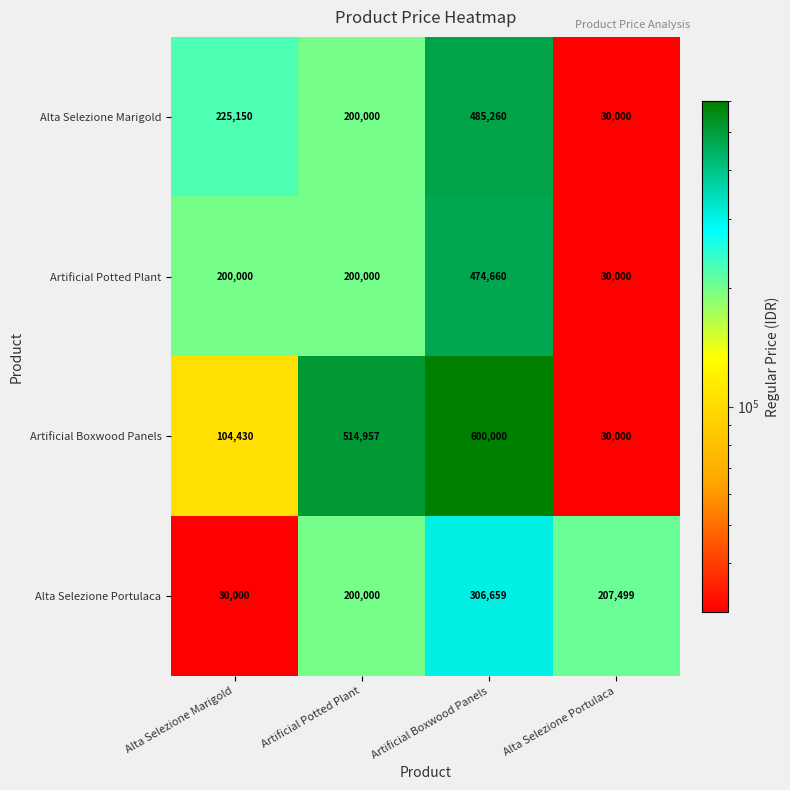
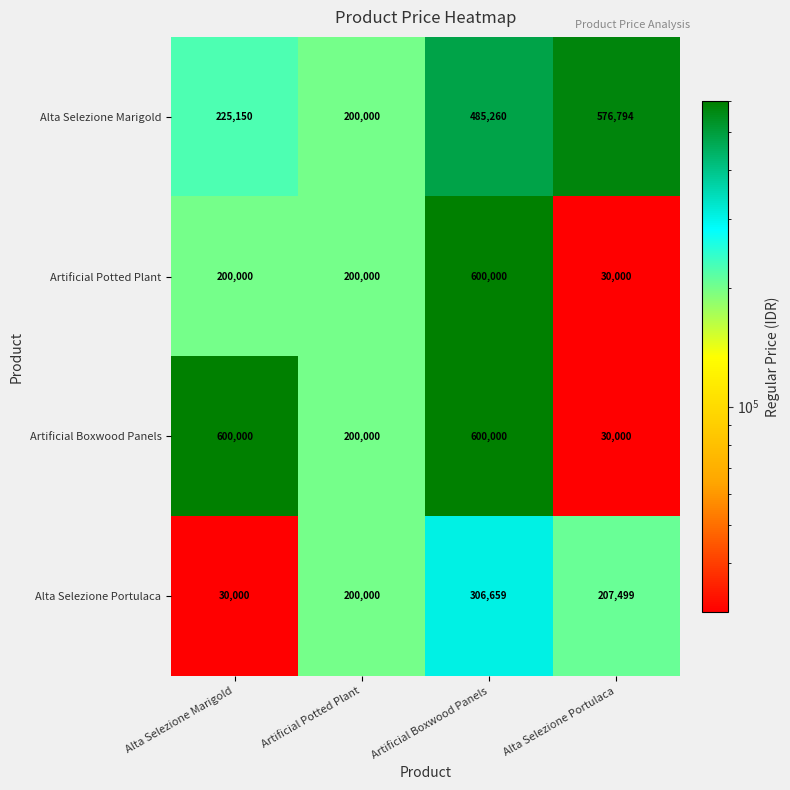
  {
    "Alta Selezione Marigold": {
      "Alta Selezione Marigold": "225,150",
      "Artificial Potted Plant": "200,000",
      "Artificial Boxwood Panels": "485,260",
-     "Alta Selezione Portulaca": "30,000"
+     "Alta Selezione Portulaca": "576,794"
    },
    "Artificial Potted Plant": {
      "Alta Selezione Marigold": "200,000",
      "Artificial Potted Plant": "200,000",
-     "Artificial Boxwood Panels": "474,660",
+     "Artificial Boxwood Panels": "600,000",
      "Alta Selezione Portulaca": "30,000"
    },
    "Artificial Boxwood Panels": {
-     "Alta Selezione Marigold": "104,430",
-     "Artificial Potted Plant": "514,957",
+     "Alta Selezione Marigold": "600,000",
+     "Artificial Potted Plant": "200,000",
      "Artificial Boxwood Panels": "600,000",
      "Alta Selezione Portulaca": "30,000"
    },
    "Alta Selezione Portulaca": {
      "Alta Selezione Marigold": "30,000",
      "Artificial Potted Plant": "200,000",
      "Artificial Boxwood Panels": "306,659",
      "Alta Selezione Portulaca": "207,499"
    }
  }
